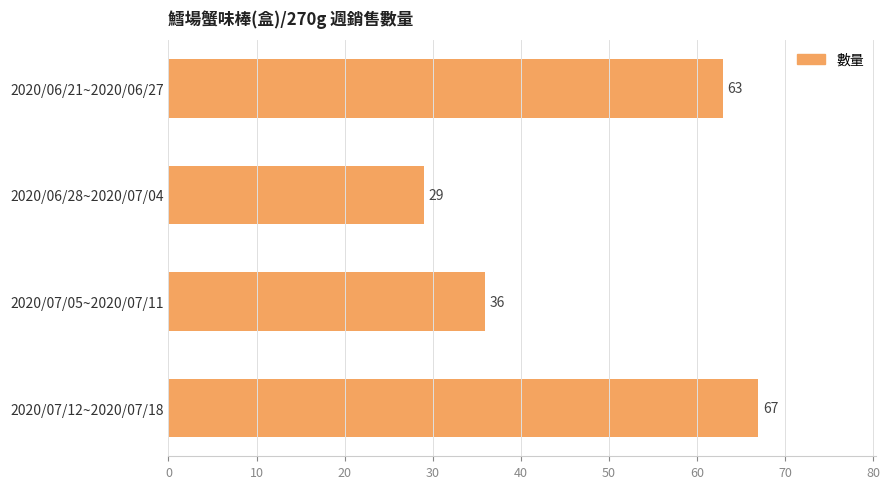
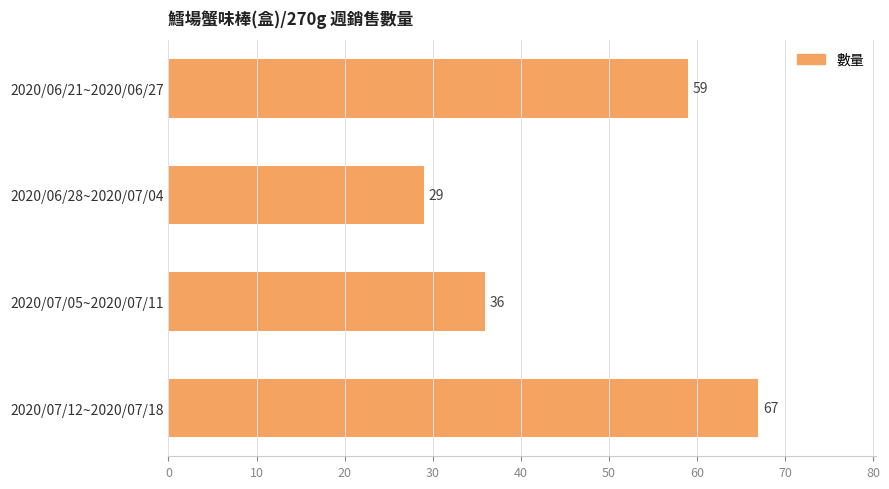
  {
-   "2020/06/21~2020/06/27": 63,
+   "2020/06/21~2020/06/27": 59,
    "2020/06/28~2020/07/04": 29,
    "2020/07/05~2020/07/11": 36,
    "2020/07/12~2020/07/18": 67
  }
